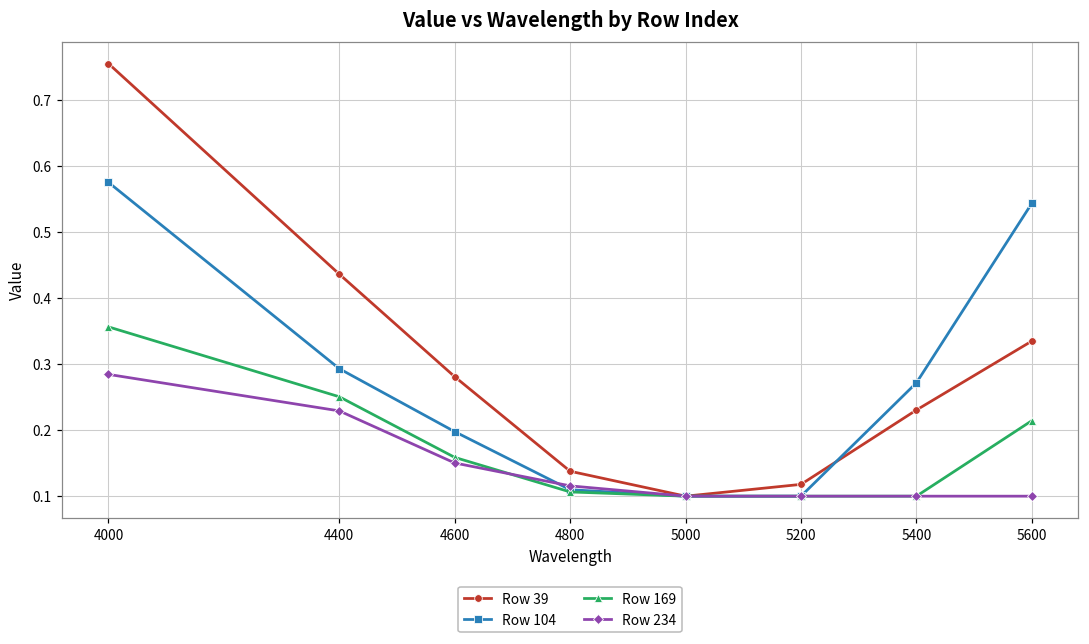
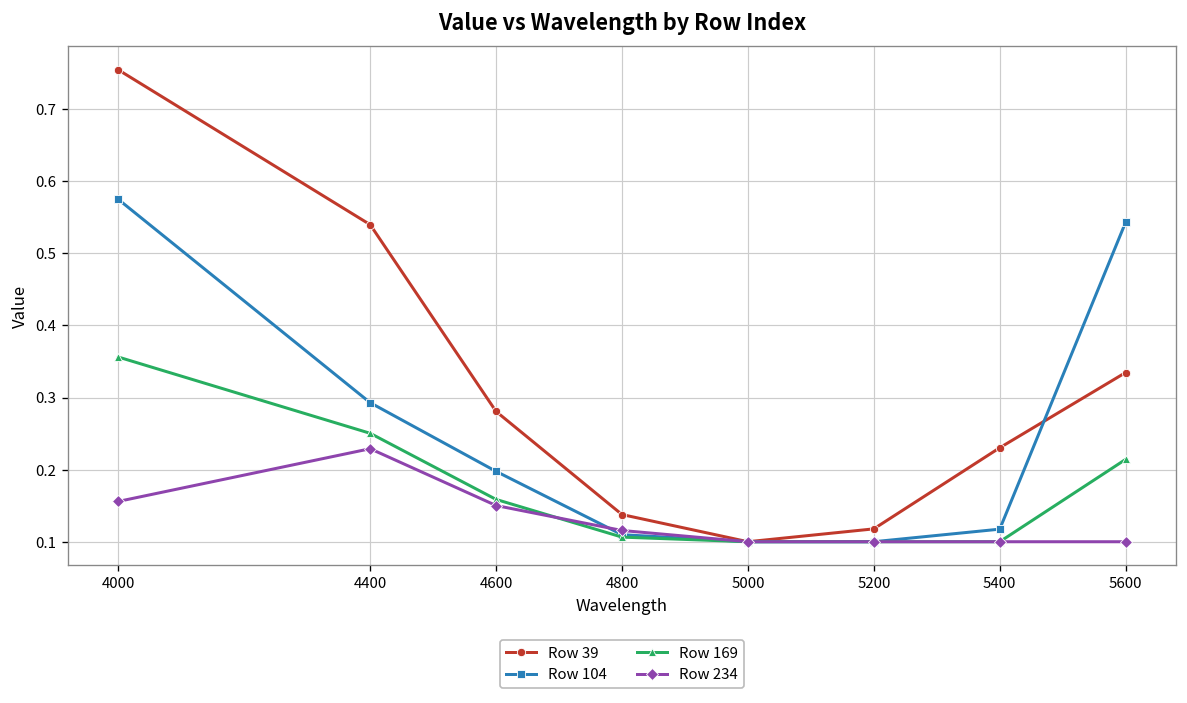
  {
    "Row 39": {
      "4000": 0.75,
-     "4400": 0.44,
+     "4400": 0.54,
      "4600": 0.28,
      "4800": 0.14,
      "5200": 0.12,
      "5400": 0.23,
      "5600": 0.33
    },
    "Row 104": {
      "4000": 0.57,
      "4400": 0.29,
      "4600": 0.20,
-     "5400": 0.27,
+     "5400": 0.12,
      "5600": 0.54
    },
    "Row 169": {
      "4000": 0.36,
      "4400": 0.25,
      "4600": 0.16,
      "5600": 0.21
    },
    "Row 234": {
-     "4000": 0.28,
+     "4000": 0.16,
      "4400": 0.23,
      "4600": 0.15,
      "4800": 0.12,
      "5600": 0.10
    }
  }
